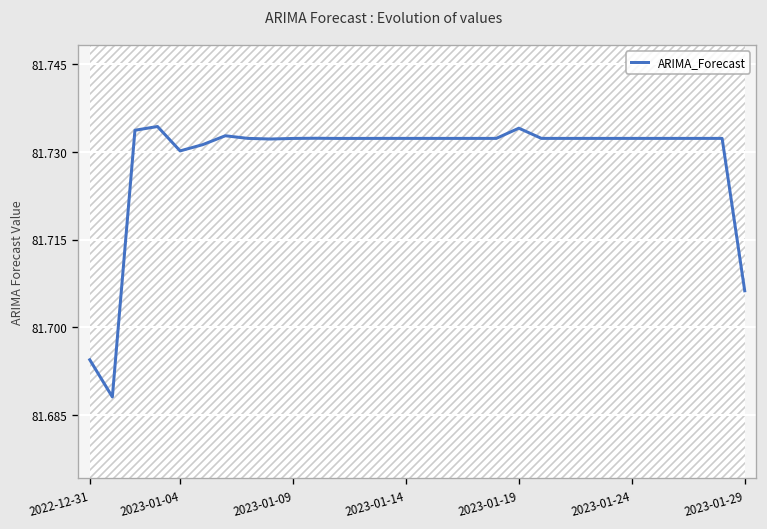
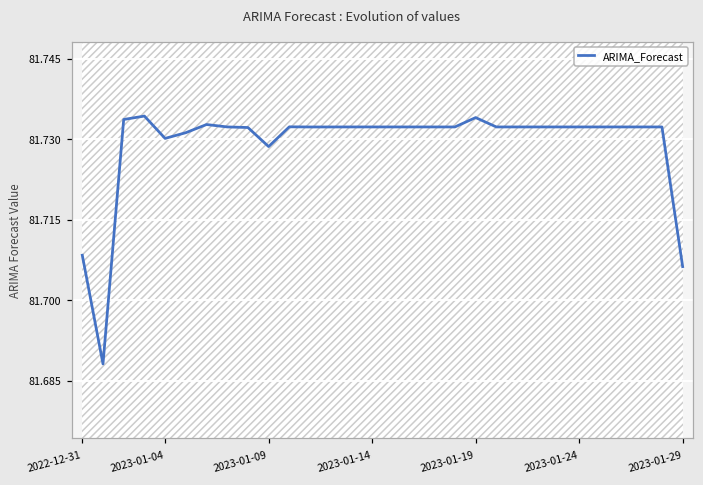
  {
-   "2022-12-31": 81.694,
+   "2022-12-31": 81.708,
    "2023-01-04": 81.730,
-   "2023-01-09": 81.732,
+   "2023-01-09": 81.729,
    "2023-01-14": 81.732,
    "2023-01-19": 81.734,
    "2023-01-24": 81.732,
    "2023-01-29": 81.706
  }
